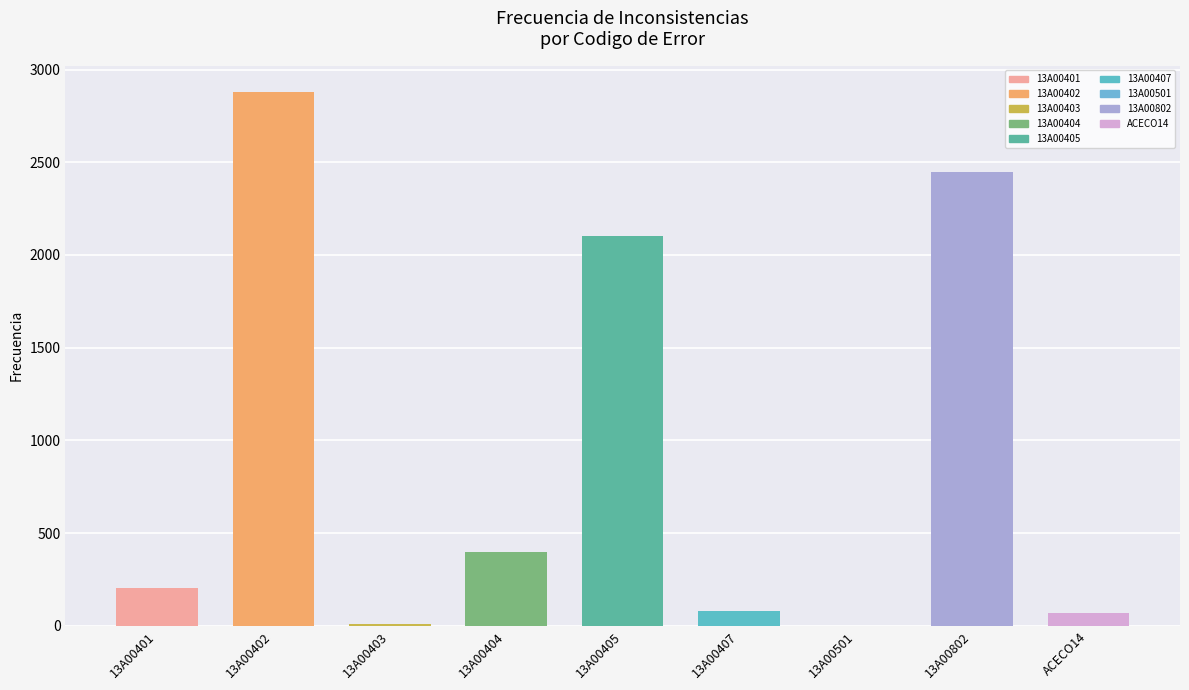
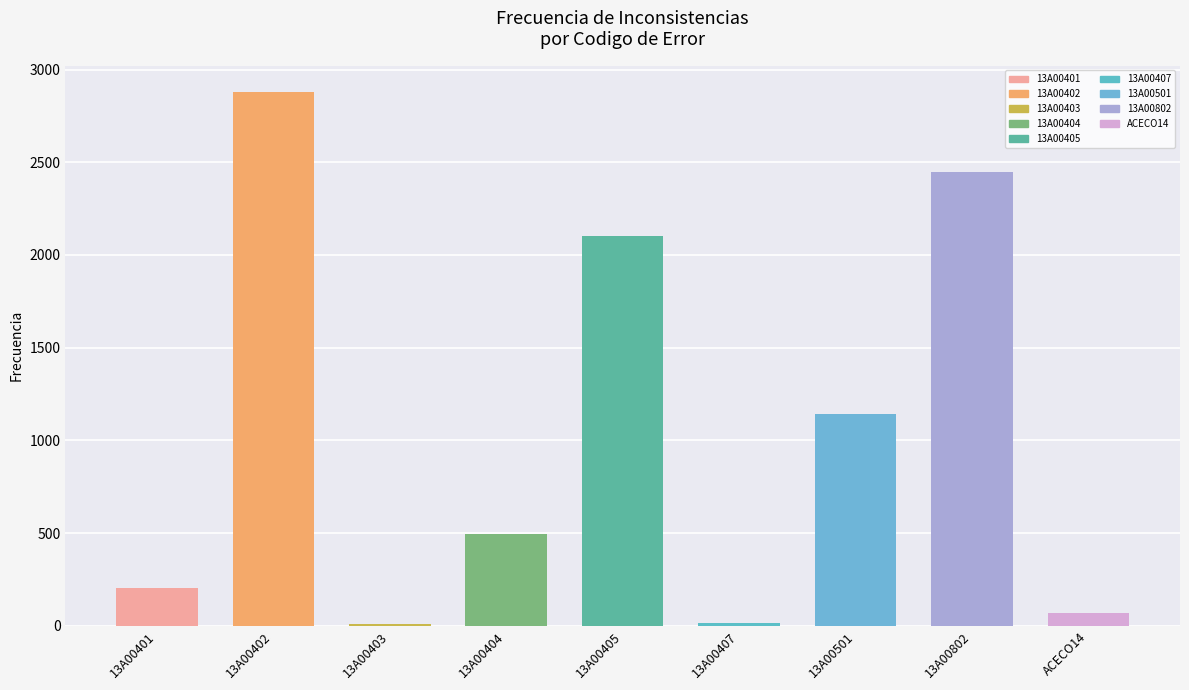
  {
    "13A00401": 210,
    "13A00402": 2880,
-   "13A00404": 400,
+   "13A00404": 500,
    "13A00405": 2100,
-   "13A00407": 80,
-   "13A00501": 0,
+   "13A00407": 20,
+   "13A00501": 1140,
    "13A00802": 2450,
    "ACECO14": 70
  }
